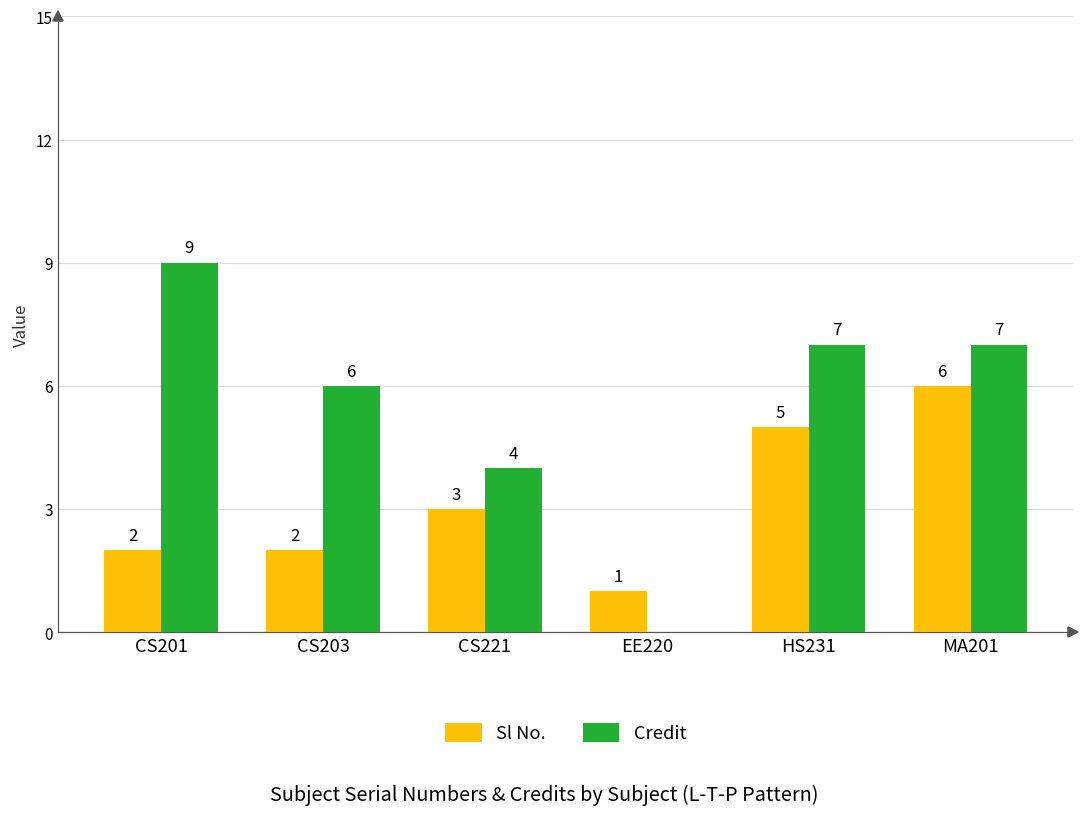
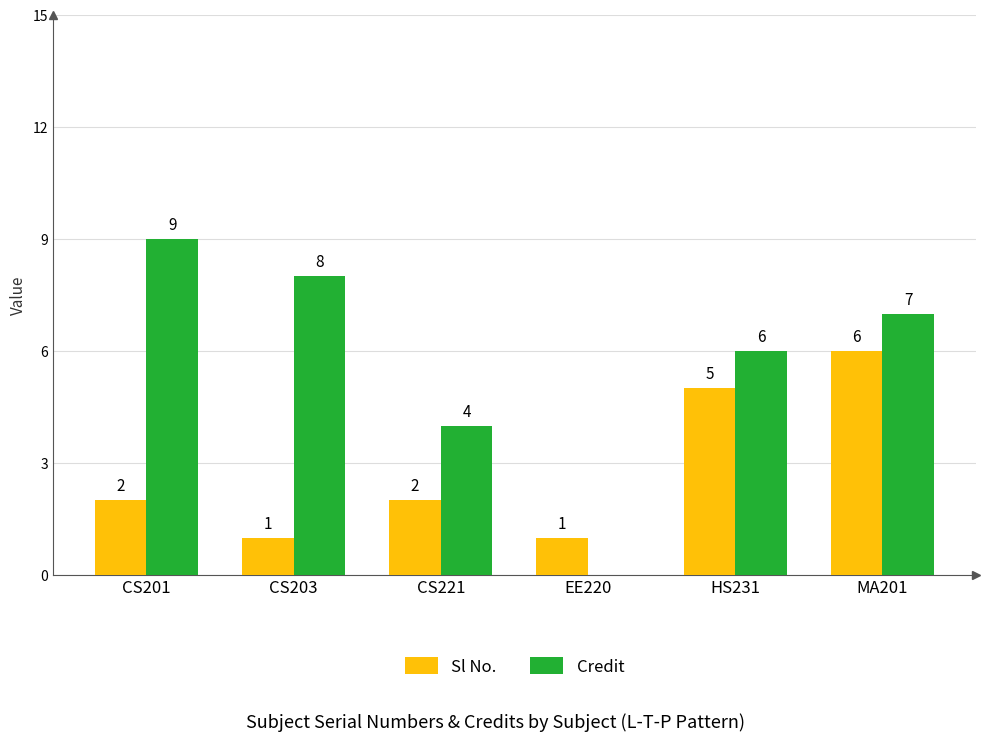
  {
    "Sl No.": {
      "CS201": 2,
-     "CS203": 2,
-     "CS221": 3,
+     "CS203": 1,
+     "CS221": 2,
      "EE220": 1,
      "HS231": 5,
      "MA201": 6
    },
    "Credit": {
      "CS201": 9,
-     "CS203": 6,
+     "CS203": 8,
      "CS221": 4,
-     "HS231": 7,
+     "HS231": 6,
      "MA201": 7
    }
  }
